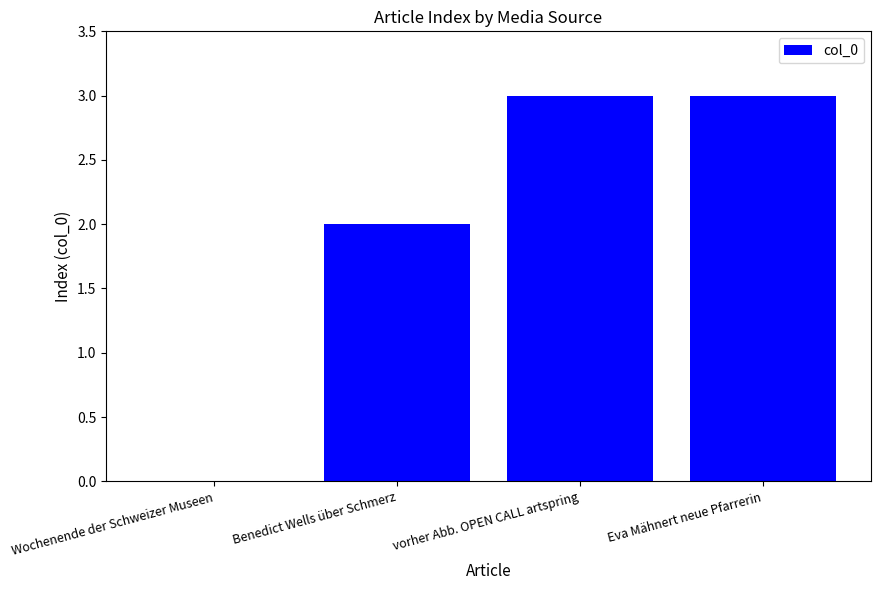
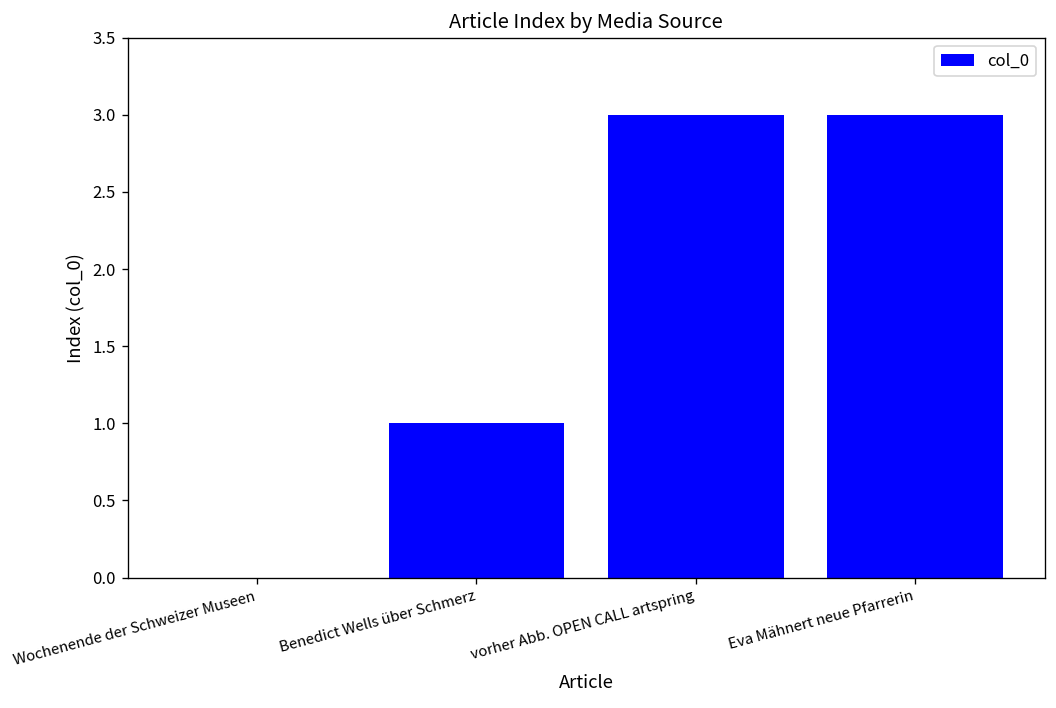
  {
    "Wochenende der Schweizer Museen": 0,
-   "Benedict Wells über Schmerz": 2,
+   "Benedict Wells über Schmerz": 1,
    "vorher Abb. OPEN CALL artspring": 3,
    "Eva Mähnert neue Pfarrerin": 3
  }
